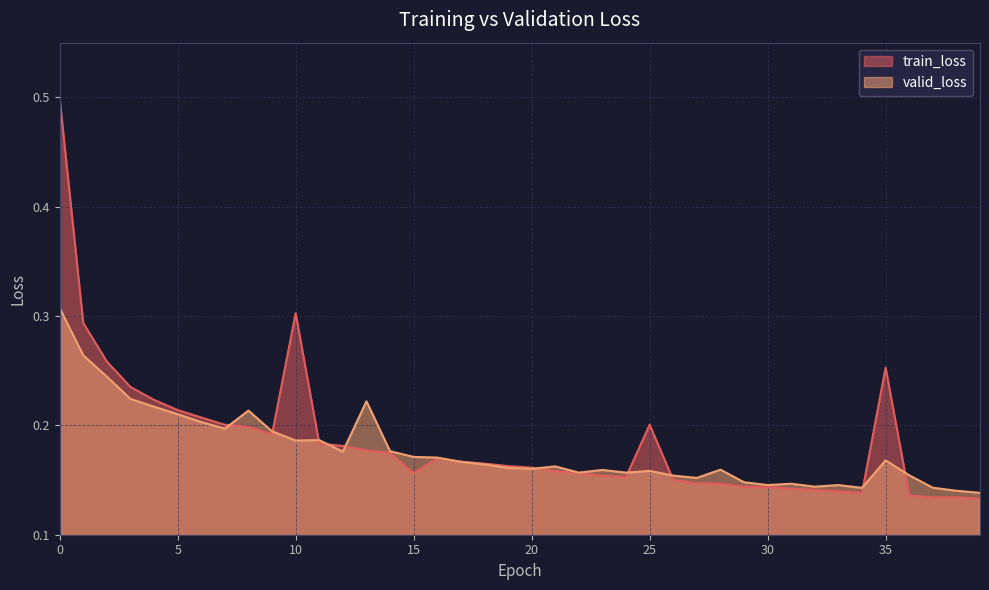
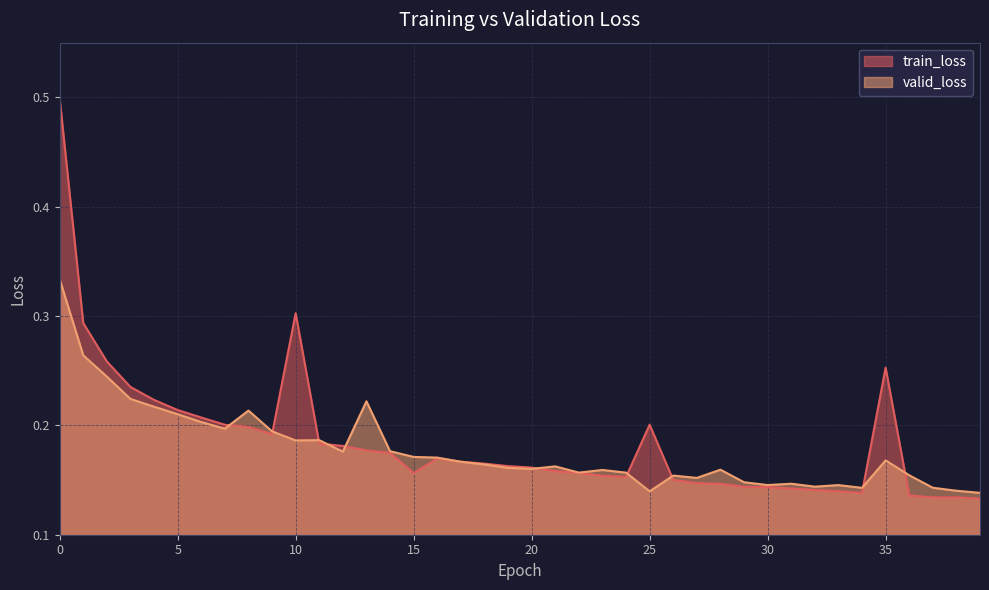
  {
    "train_loss": {
      "0": 0.499,
      "5": 0.214,
      "10": 0.303,
      "15": 0.156,
      "25": 0.201,
      "35": 0.253
    },
    "valid_loss": {
-     "0": 0.307,
+     "0": 0.334,
      "5": 0.210,
      "10": 0.186,
      "15": 0.171,
-     "25": 0.158,
+     "25": 0.140,
      "35": 0.168
    }
  }
